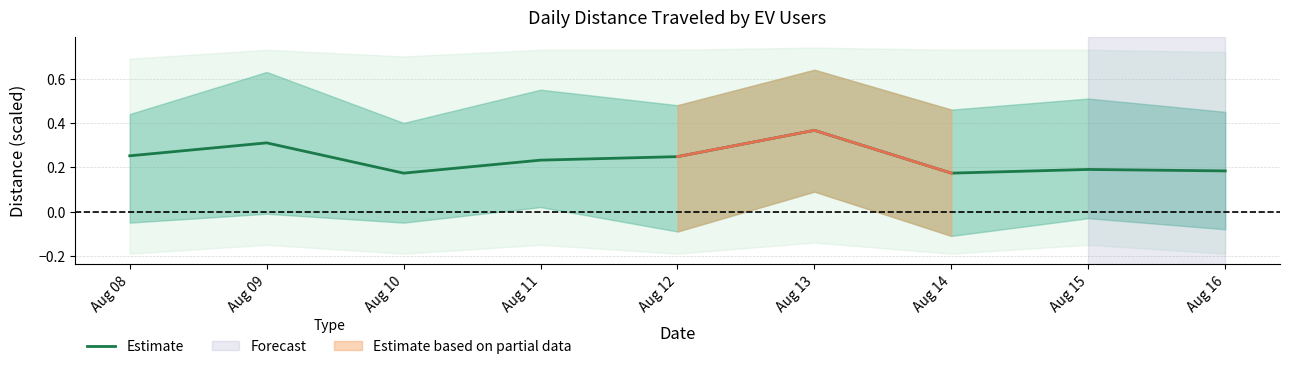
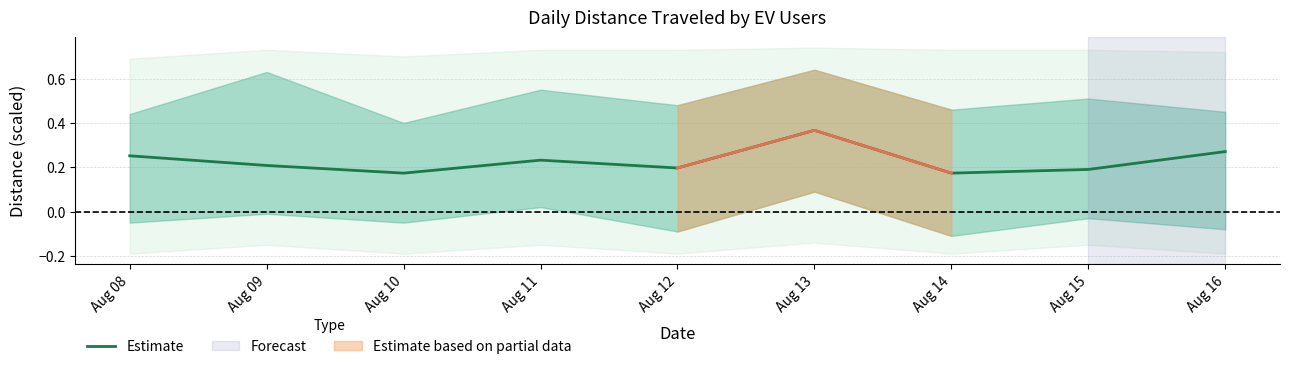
  {
    "Estimate": {
      "Aug 08": 0.25,
-     "Aug 09": 0.31,
+     "Aug 09": 0.21,
      "Aug 10": 0.17,
      "Aug 11": 0.23,
-     "Aug 12": 0.25,
+     "Aug 12": 0.20,
      "Aug 15": 0.19,
-     "Aug 16": 0.18
+     "Aug 16": 0.27
    }
  }
